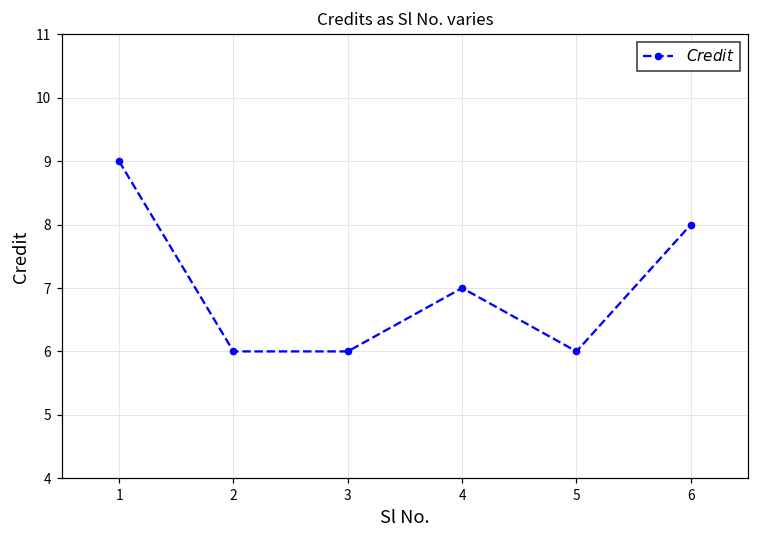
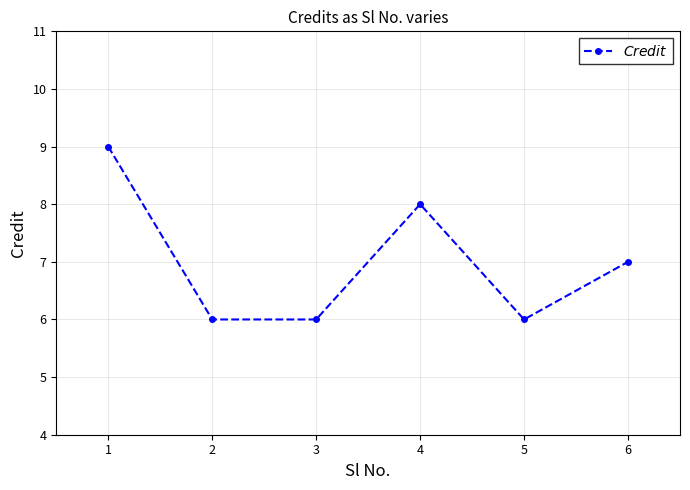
  {
    "1": 9,
    "2": 6,
    "3": 6,
-   "4": 7,
+   "4": 8,
    "5": 6,
-   "6": 8
+   "6": 7
  }
